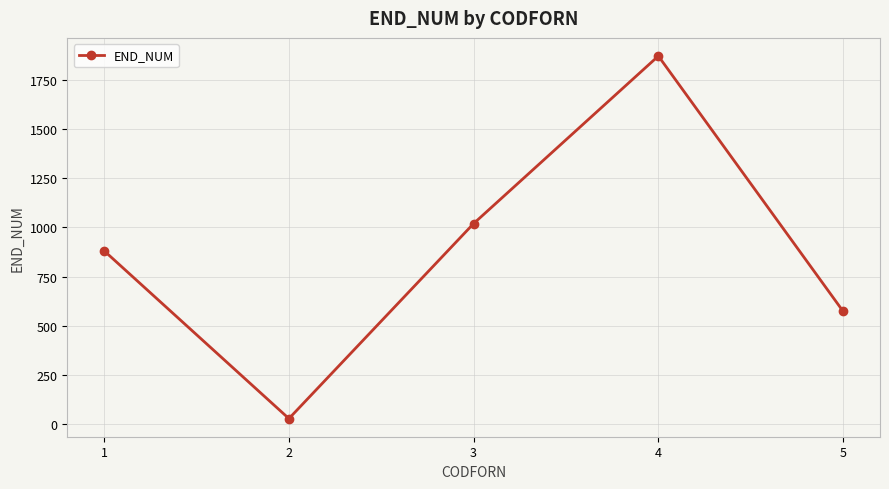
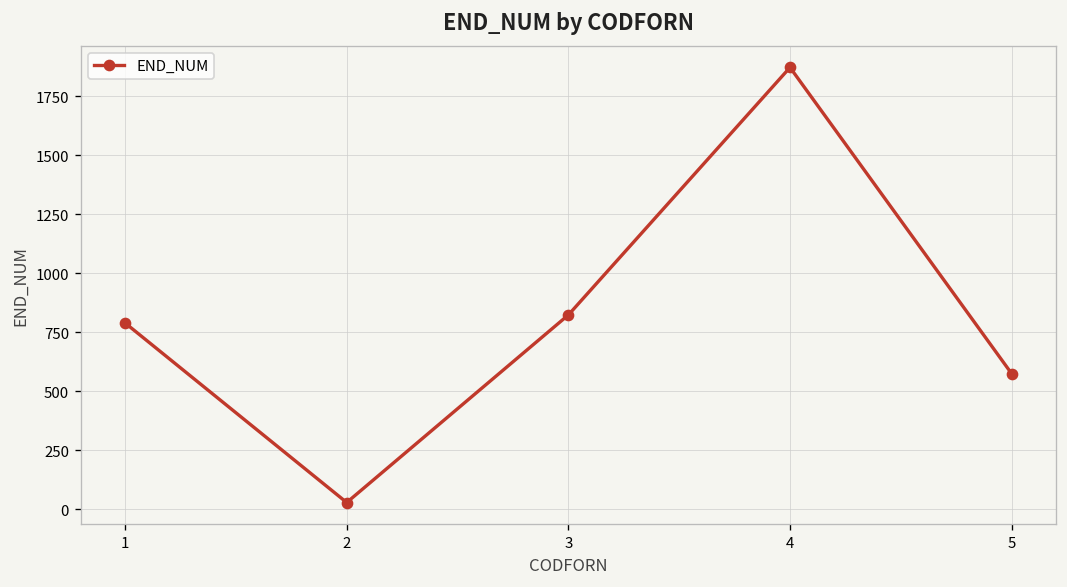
  {
-   "1": 880,
+   "1": 790,
    "2": 30,
-   "3": 1020,
+   "3": 820,
    "4": 1870,
    "5": 570
  }
